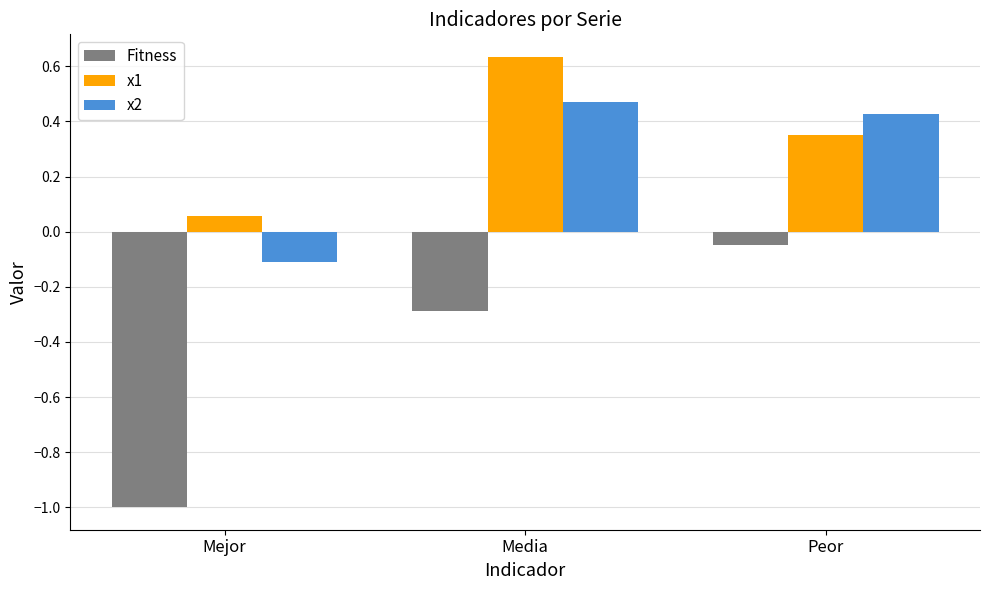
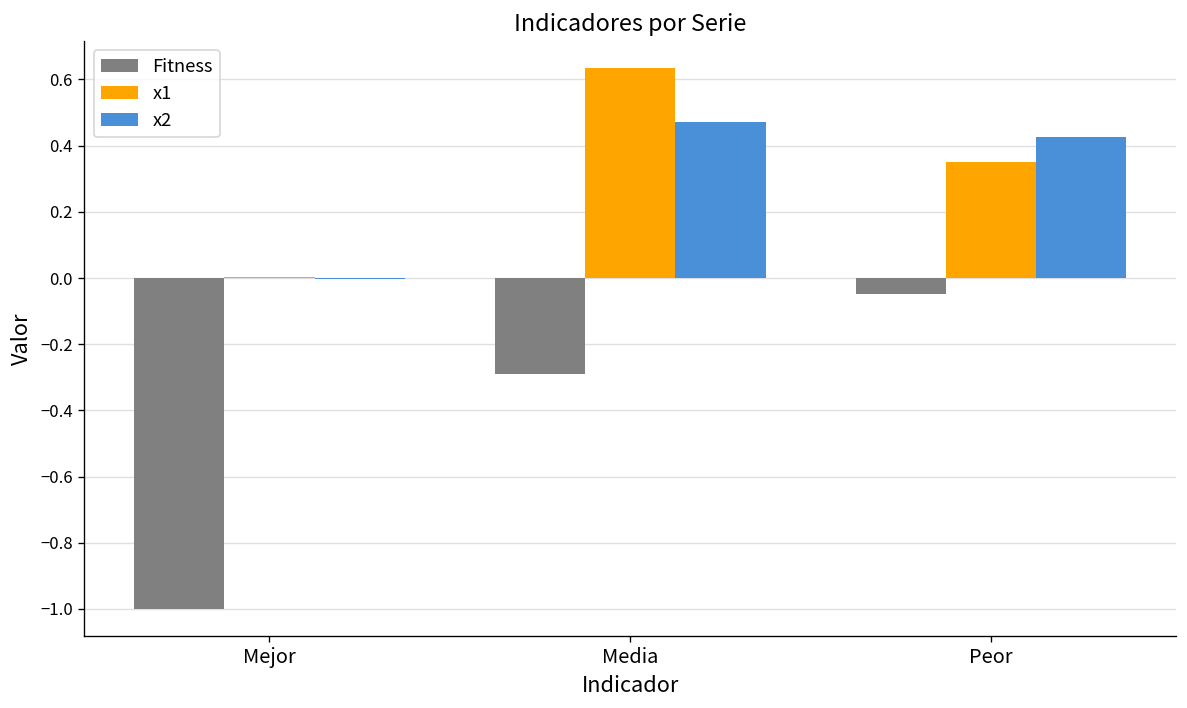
  {
    "Fitness": {
      "Mejor": -1.00,
      "Media": -0.29,
      "Peor": -0.05
    },
    "x1": {
-     "Mejor": 0.06,
+     "Mejor": 0.00,
      "Media": 0.63,
      "Peor": 0.35
    },
    "x2": {
-     "Mejor": -0.11,
+     "Mejor": 0.00,
      "Media": 0.47,
      "Peor": 0.43
    }
  }
